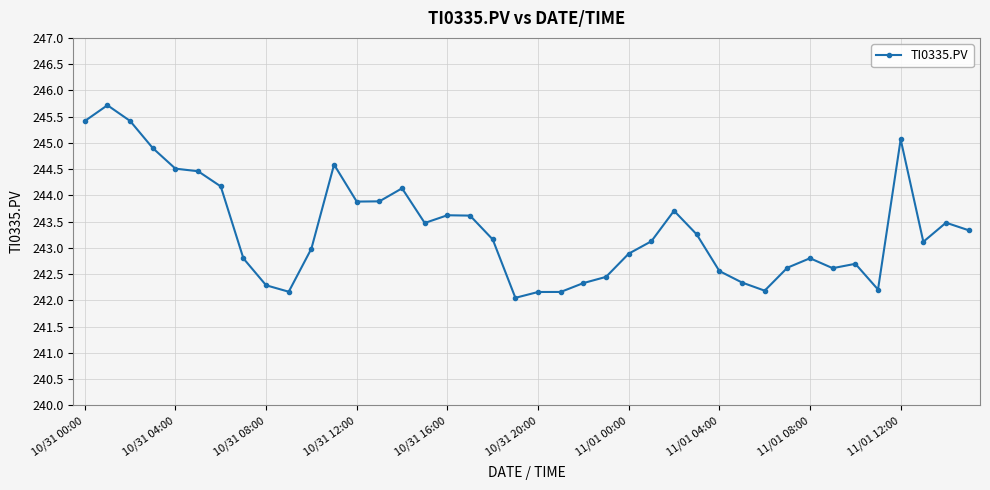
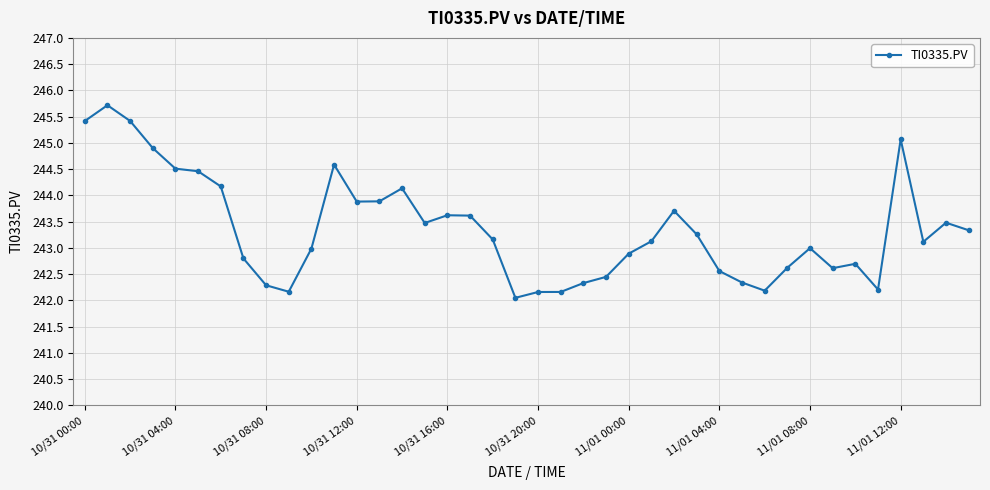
  {
    "10/31 00:00": 245.4,
    "10/31 04:00": 244.5,
    "10/31 08:00": 242.3,
    "10/31 12:00": 243.9,
    "10/31 16:00": 243.6,
    "10/31 20:00": 242.2,
    "11/01 00:00": 242.9,
    "11/01 04:00": 242.6,
-   "11/01 08:00": 242.8,
+   "11/01 08:00": 243.0,
    "11/01 12:00": 245.1
  }
